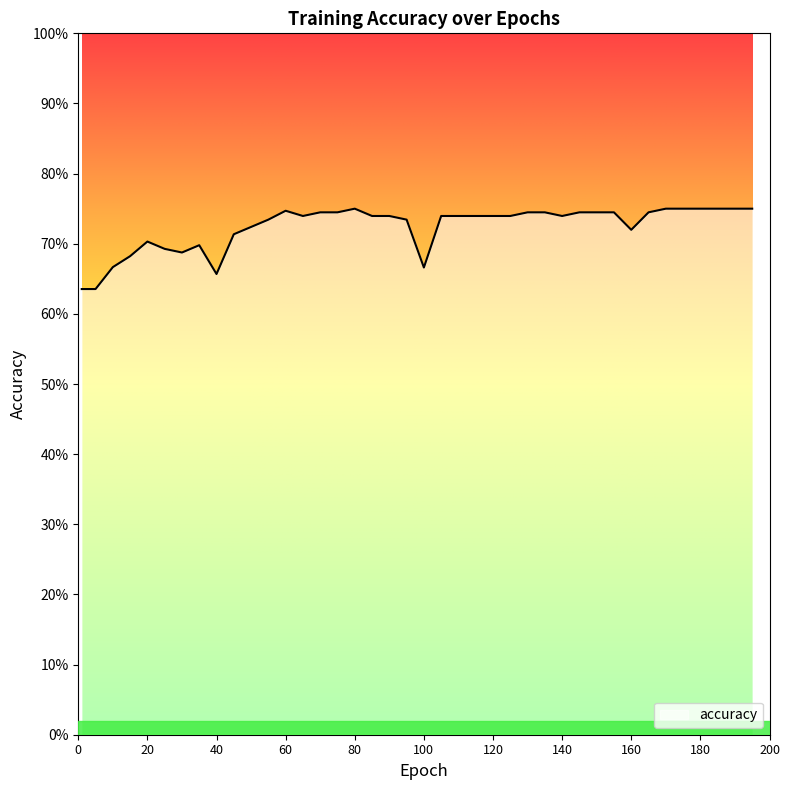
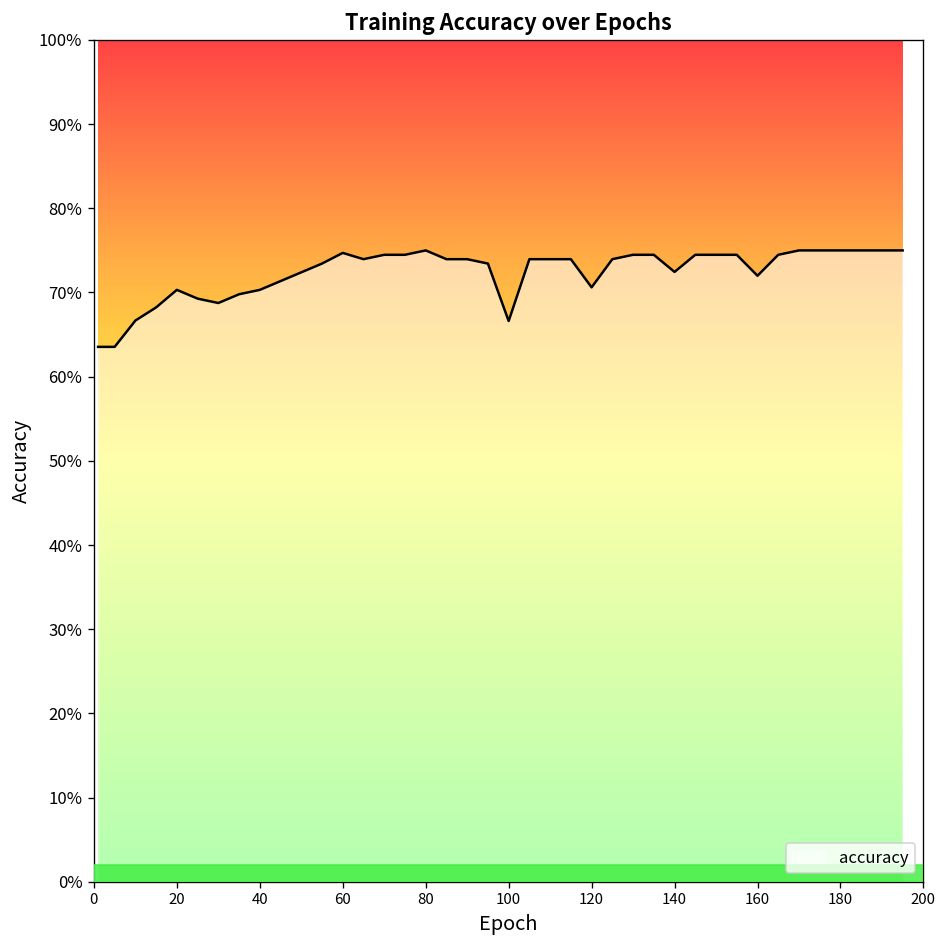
  {
    "20": "70%",
-   "40": "66%",
+   "40": "70%",
    "60": "75%",
    "80": "75%",
    "100": "67%",
-   "120": "74%",
-   "140": "74%",
+   "120": "71%",
+   "140": "72%",
    "160": "72%",
    "180": "75%"
  }
